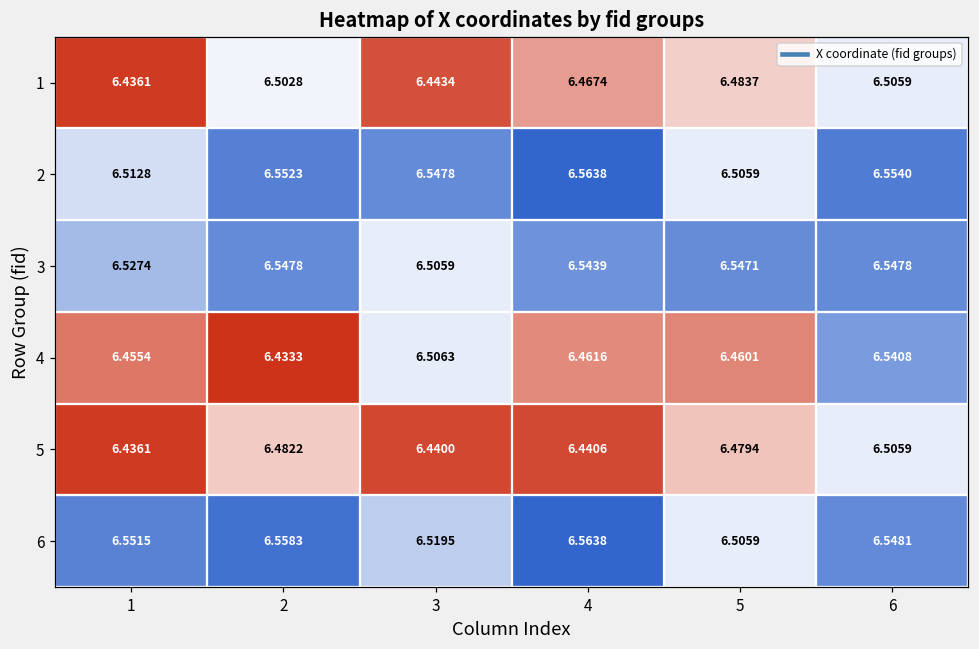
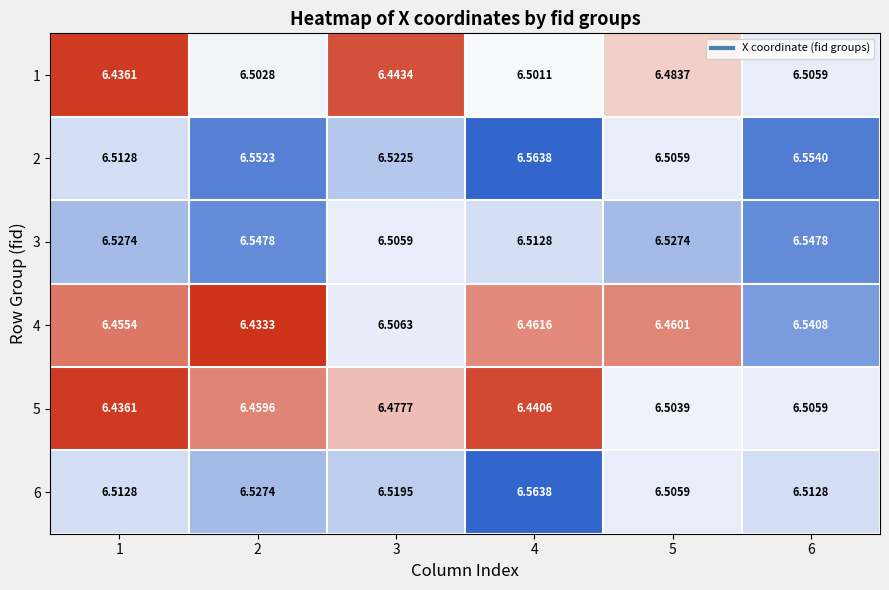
  {
    "1": {
      "1": 6.4361,
      "2": 6.5028,
      "3": 6.4434,
-     "4": 6.4674,
+     "4": 6.5011,
      "5": 6.4837,
      "6": 6.5059
    },
    "2": {
      "1": 6.5128,
      "2": 6.5523,
-     "3": 6.5478,
+     "3": 6.5225,
      "4": 6.5638,
      "5": 6.5059,
      "6": 6.5540
    },
    "3": {
      "1": 6.5274,
      "2": 6.5478,
      "3": 6.5059,
-     "4": 6.5439,
-     "5": 6.5471,
+     "4": 6.5128,
+     "5": 6.5274,
      "6": 6.5478
    },
    "4": {
      "1": 6.4554,
      "2": 6.4333,
      "3": 6.5063,
      "4": 6.4616,
      "5": 6.4601,
      "6": 6.5408
    },
    "5": {
      "1": 6.4361,
-     "2": 6.4822,
-     "3": 6.4400,
+     "2": 6.4596,
+     "3": 6.4777,
      "4": 6.4406,
-     "5": 6.4794,
+     "5": 6.5039,
      "6": 6.5059
    },
    "6": {
-     "1": 6.5515,
-     "2": 6.5583,
+     "1": 6.5128,
+     "2": 6.5274,
      "3": 6.5195,
      "4": 6.5638,
      "5": 6.5059,
-     "6": 6.5481
+     "6": 6.5128
    }
  }
